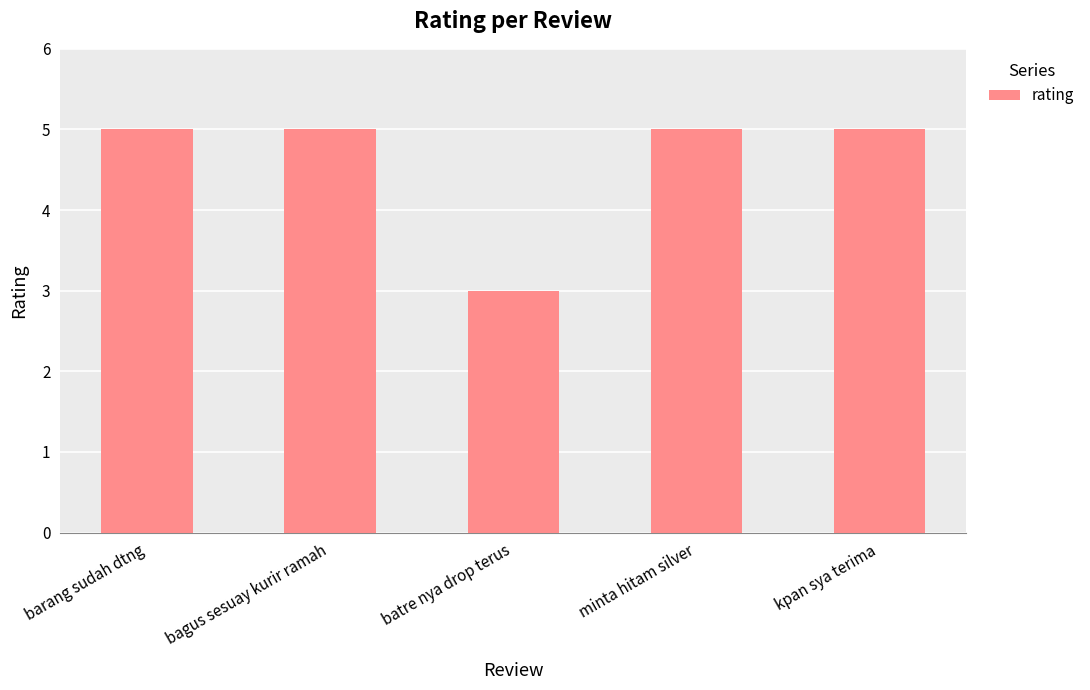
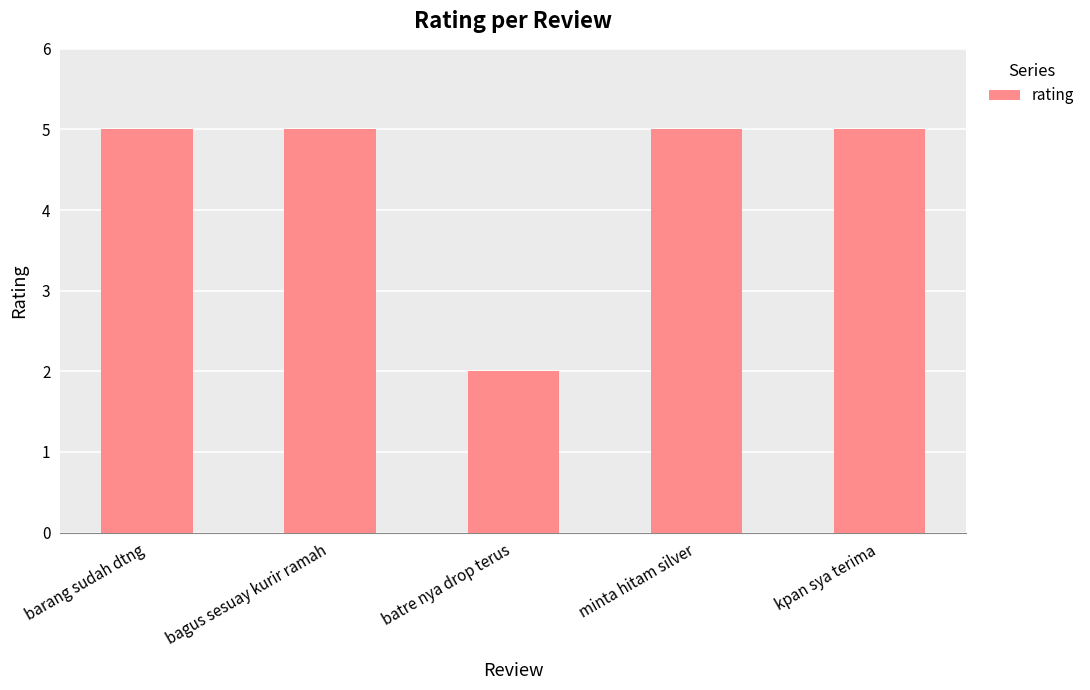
  {
    "barang sudah dtng": 5,
    "bagus sesuay kurir ramah": 5,
-   "batre nya drop terus": 3,
+   "batre nya drop terus": 2,
    "minta hitam silver": 5,
    "kpan sya terima": 5
  }
